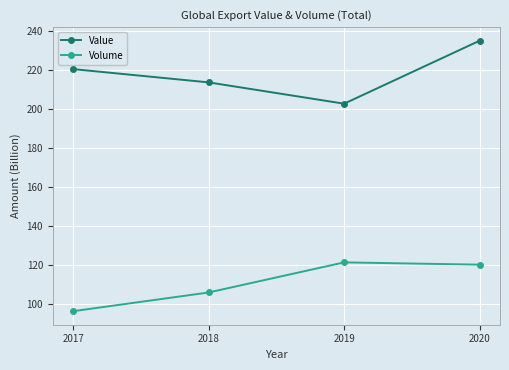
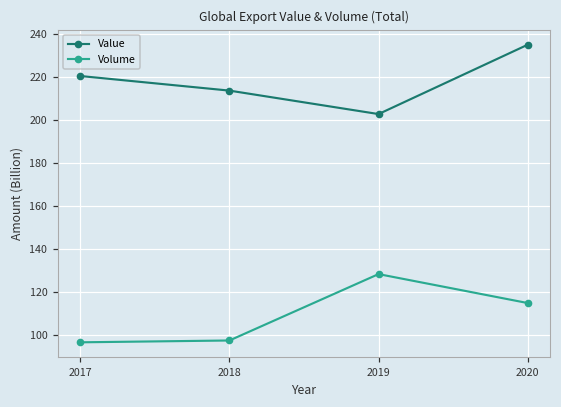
  {
    "Value": {
      "2017": 220,
      "2018": 214,
      "2019": 203,
      "2020": 235
    },
    "Volume": {
      "2017": 96,
-     "2018": 106,
-     "2019": 121,
-     "2020": 120
+     "2018": 97,
+     "2019": 128,
+     "2020": 115
    }
  }
